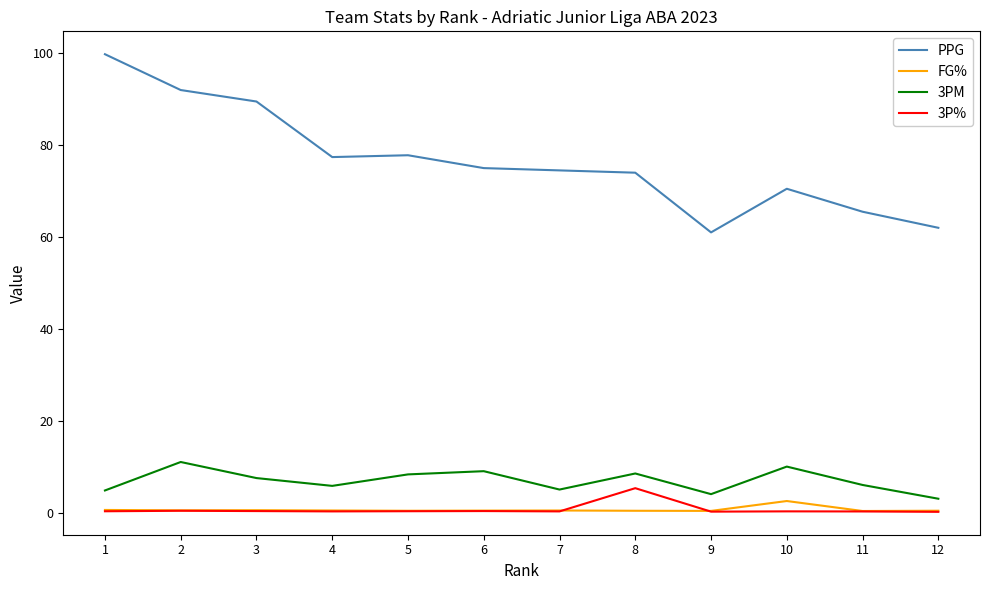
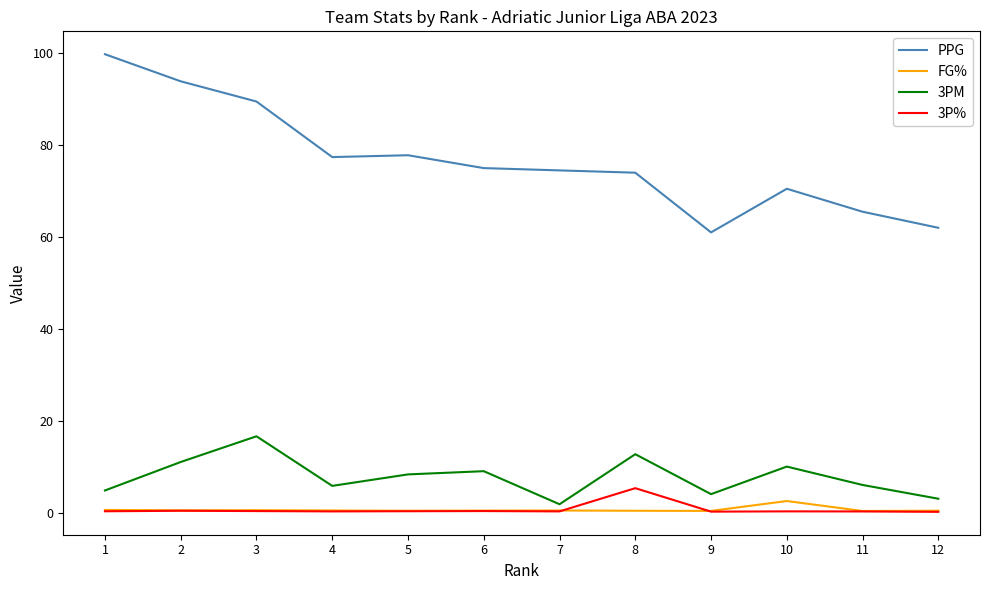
  {
    "PPG": {
      "1": 100,
-     "2": 92,
+     "2": 94,
      "3": 90,
      "4": 77,
      "5": 78,
      "6": 75,
      "7": 75,
      "8": 74,
      "9": 61,
      "10": 71,
      "11": 66,
      "12": 62
    },
    "FG%": {
      "8": 0,
      "10": 3
    },
    "3PM": {
      "1": 5,
      "2": 11,
-     "3": 8,
+     "3": 17,
      "4": 6,
      "5": 8,
      "6": 9,
-     "7": 5,
-     "8": 9,
+     "7": 2,
+     "8": 13,
      "9": 4,
      "10": 10,
      "11": 6,
      "12": 3
    },
    "3P%": {
      "8": 5,
      "10": 0
    }
  }
